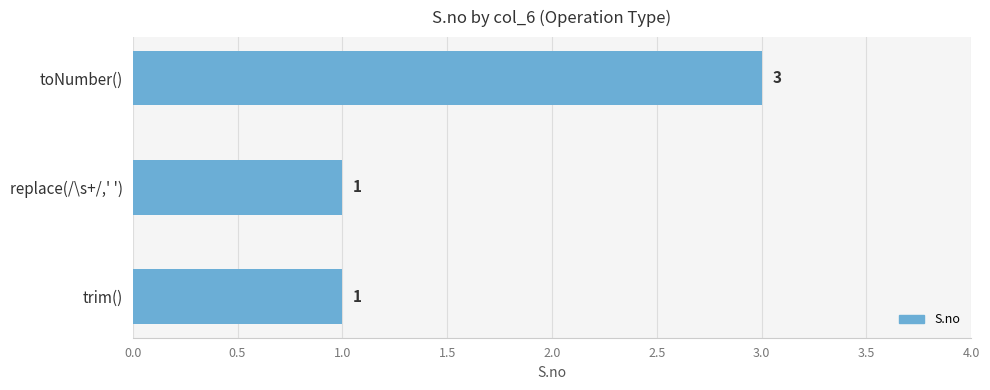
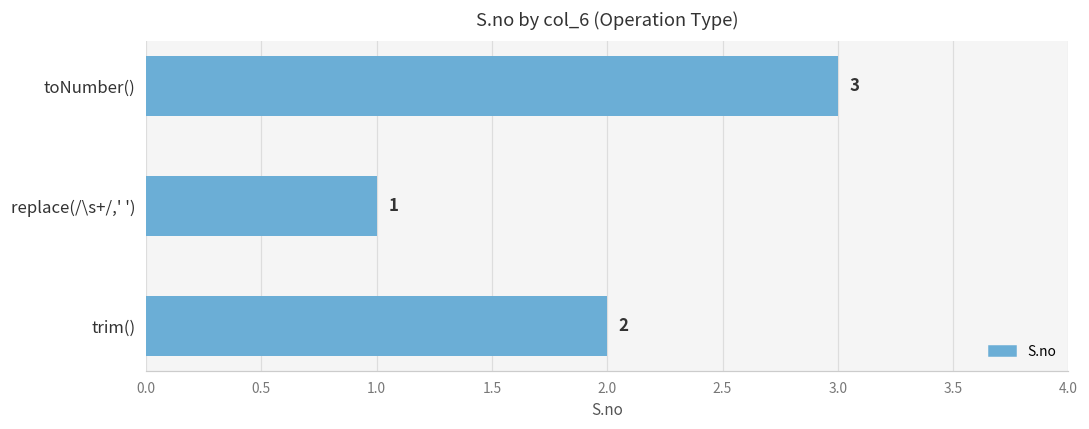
  {
    "toNumber()": 3,
    "replace(/\\s+/,' ')": 1,
-   "trim()": 1
+   "trim()": 2
  }
